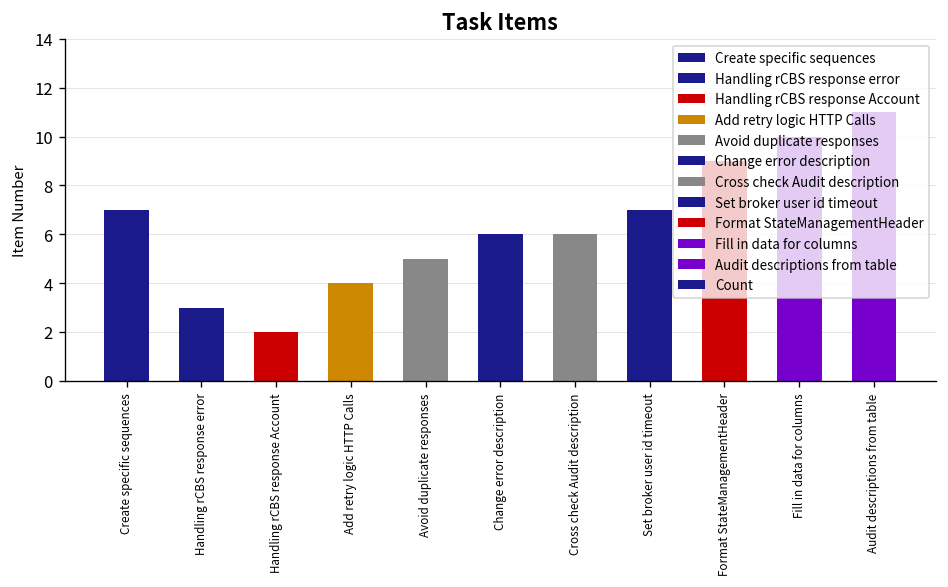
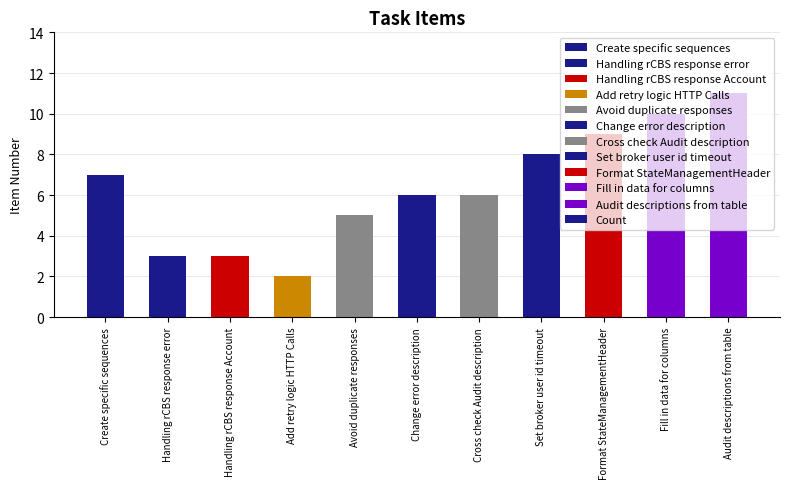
  {
    "Create specific sequences": 7,
    "Handling rCBS response error": 3,
-   "Handling rCBS response Account": 2,
-   "Add retry logic HTTP Calls": 4,
+   "Handling rCBS response Account": 3,
+   "Add retry logic HTTP Calls": 2,
    "Avoid duplicate responses": 5,
    "Change error description": 6,
    "Cross check Audit description": 6,
-   "Set broker user id timeout": 7
+   "Set broker user id timeout": 8
  }
